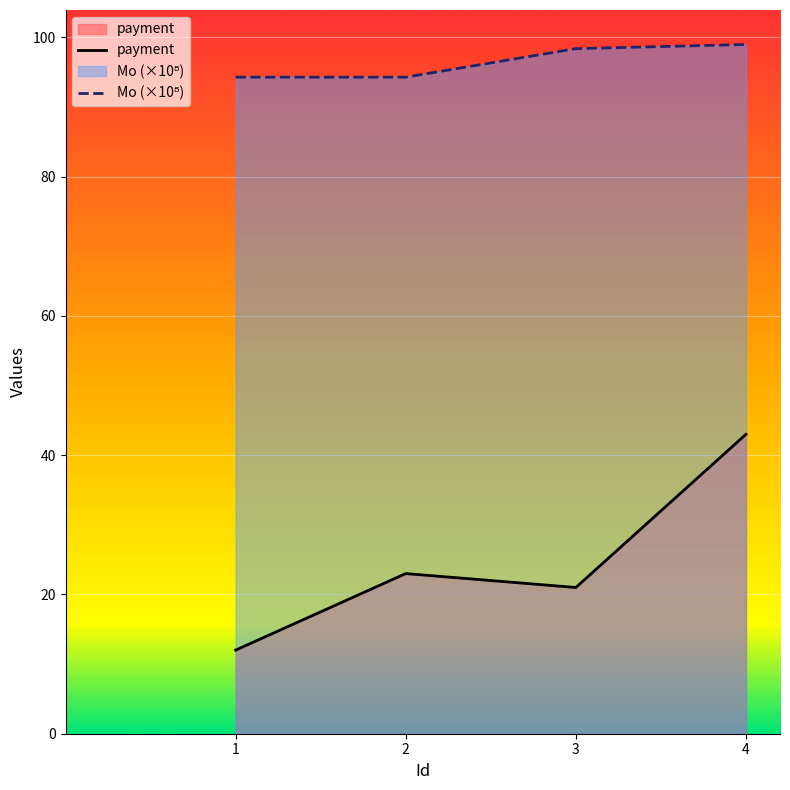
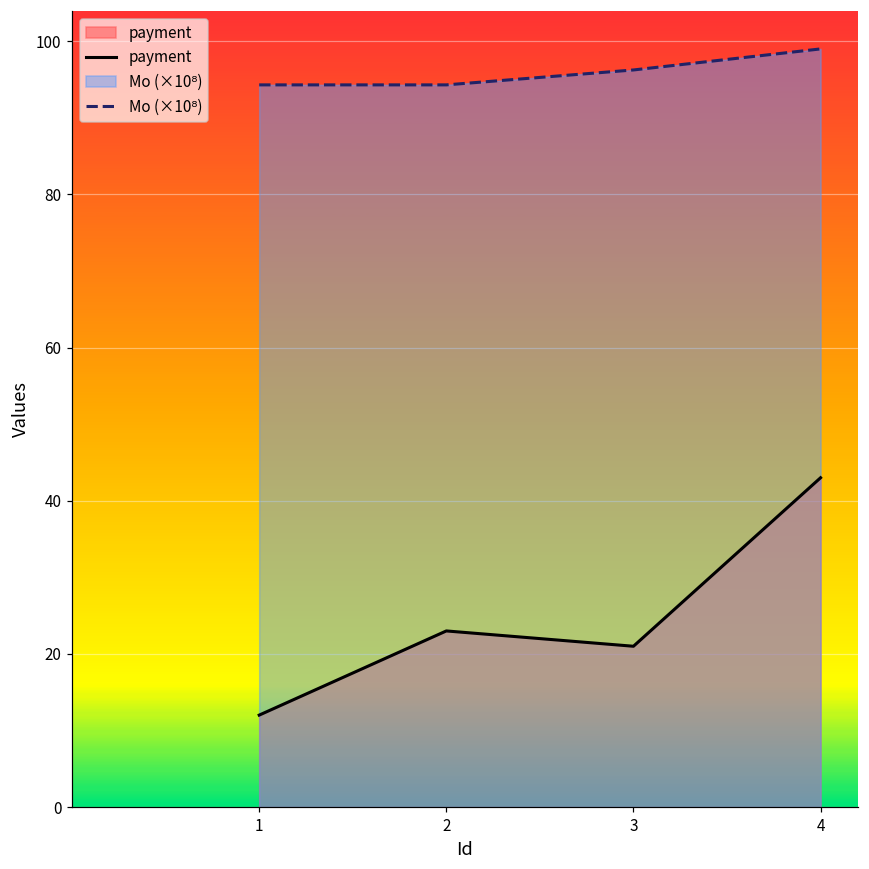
  {
    "Mo (×10⁸)": {
      "1": 94,
      "2": 94,
-     "3": 98,
+     "3": 96,
      "4": 99
    }
  }
